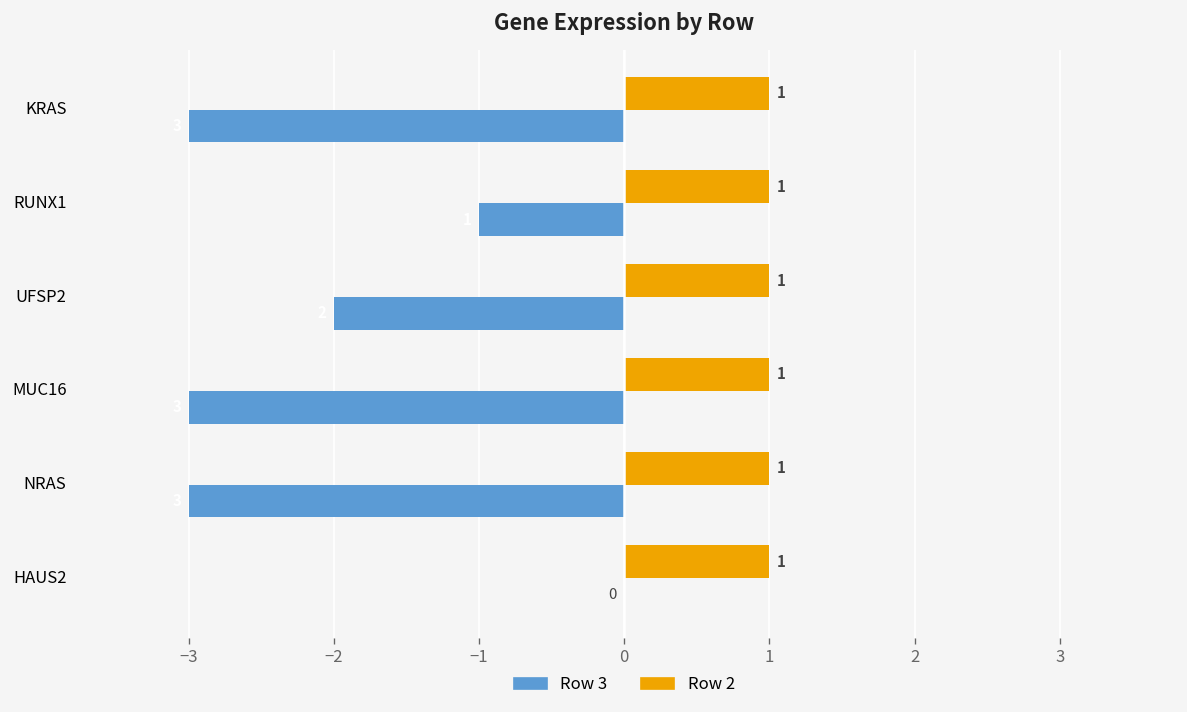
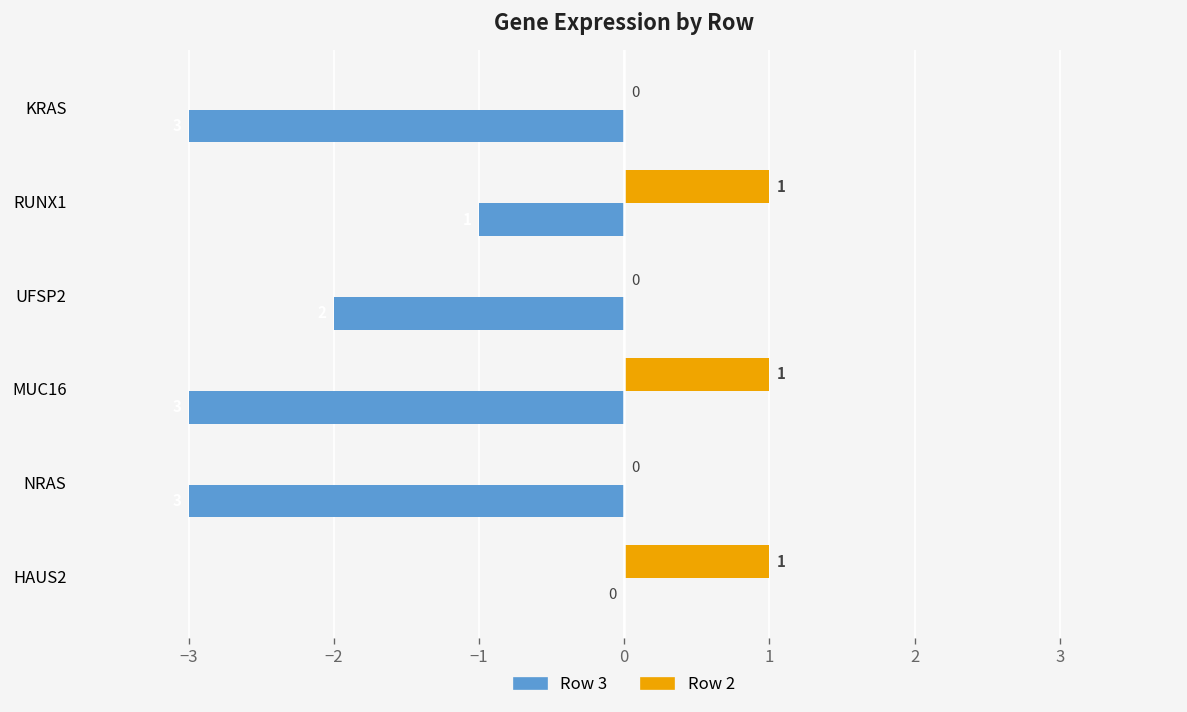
  {
    "Row 3": {
      "HAUS2": 0
    },
    "Row 2": {
-     "KRAS": 1,
+     "KRAS": 0,
      "RUNX1": 1,
-     "UFSP2": 1,
+     "UFSP2": 0,
      "MUC16": 1,
-     "NRAS": 1,
+     "NRAS": 0,
      "HAUS2": 1
    }
  }
